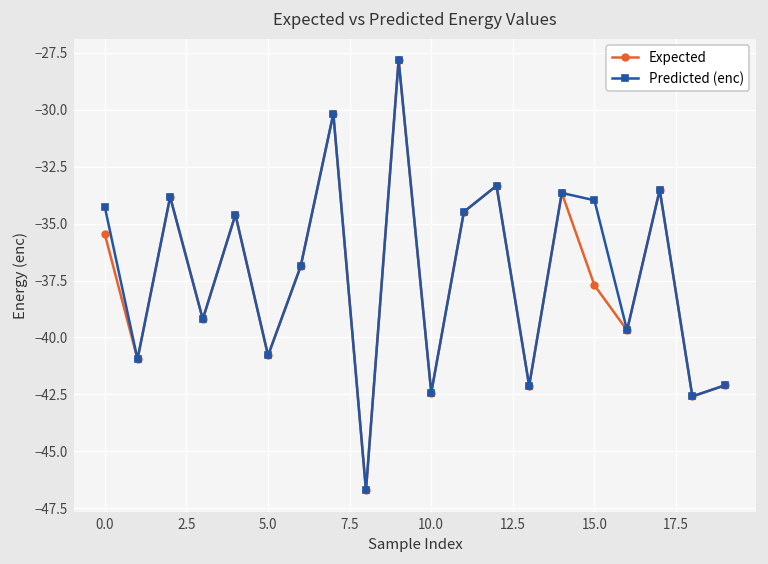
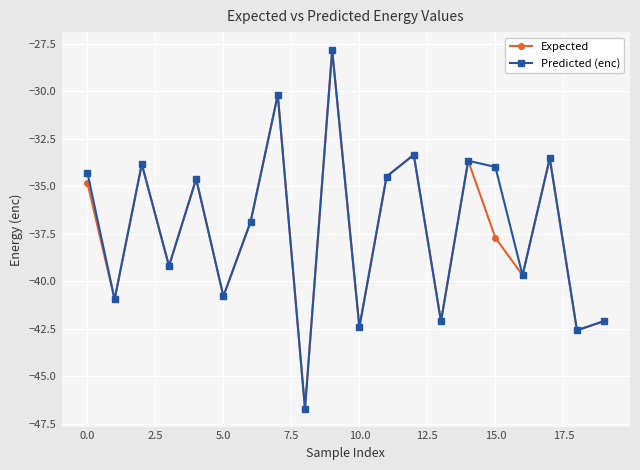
  {
    "Expected": {
-     "0.0": -35.5,
+     "0.0": -34.8,
      "15.0": -37.7
    },
    "Predicted (enc)": {
      "0.0": -34.3,
      "15.0": -34.0
    }
  }
